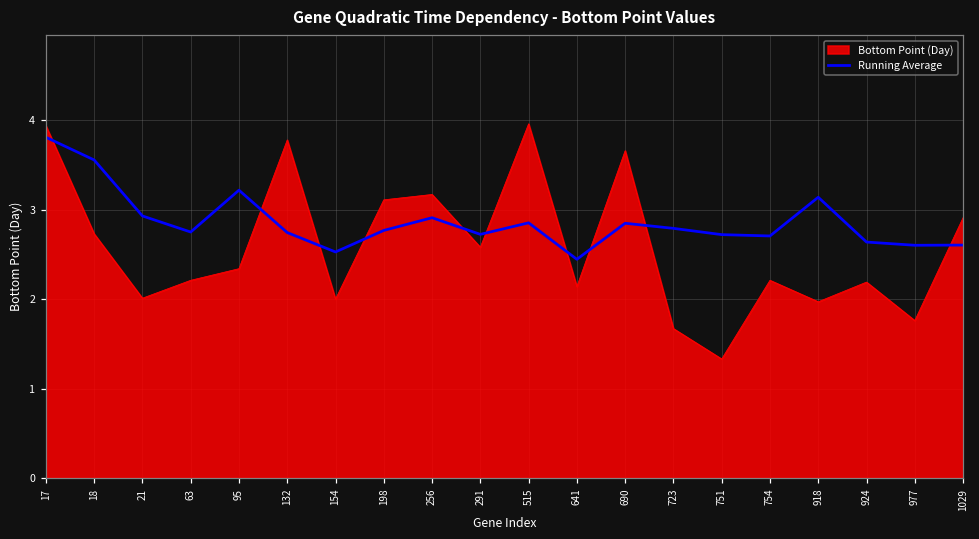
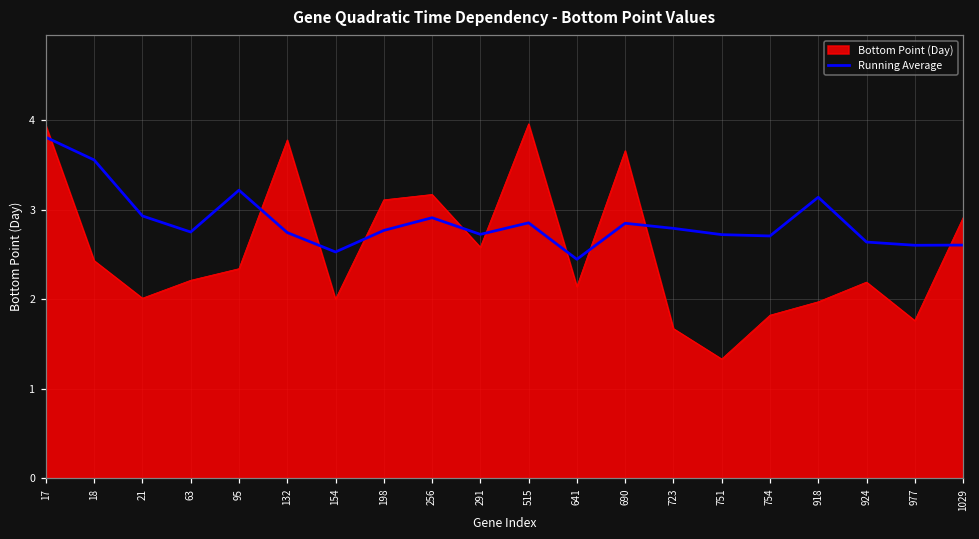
  {
    "Bottom Point (Day)": {
      "17": 3.9,
-     "18": 2.7,
+     "18": 2.4,
      "21": 2.0,
      "63": 2.2,
      "95": 2.3,
      "132": 3.8,
      "154": 2.0,
      "198": 3.1,
      "256": 3.2,
      "291": 2.6,
      "515": 4.0,
      "641": 2.1,
      "690": 3.7,
      "723": 1.7,
      "751": 1.3,
-     "754": 2.2,
+     "754": 1.8,
      "918": 2.0,
      "924": 2.2,
      "977": 1.8,
      "1029": 2.9
    },
    "Running Average": {
      "17": 3.8,
      "18": 3.6,
      "21": 2.9,
      "63": 2.8,
      "95": 3.2,
      "132": 2.7,
      "154": 2.5,
      "198": 2.8,
      "256": 2.9,
      "291": 2.7,
      "515": 2.9,
      "641": 2.4,
      "690": 2.8,
      "723": 2.8,
      "751": 2.7,
      "754": 2.7,
      "918": 3.1,
      "924": 2.6,
      "977": 2.6,
      "1029": 2.6
    }
  }
